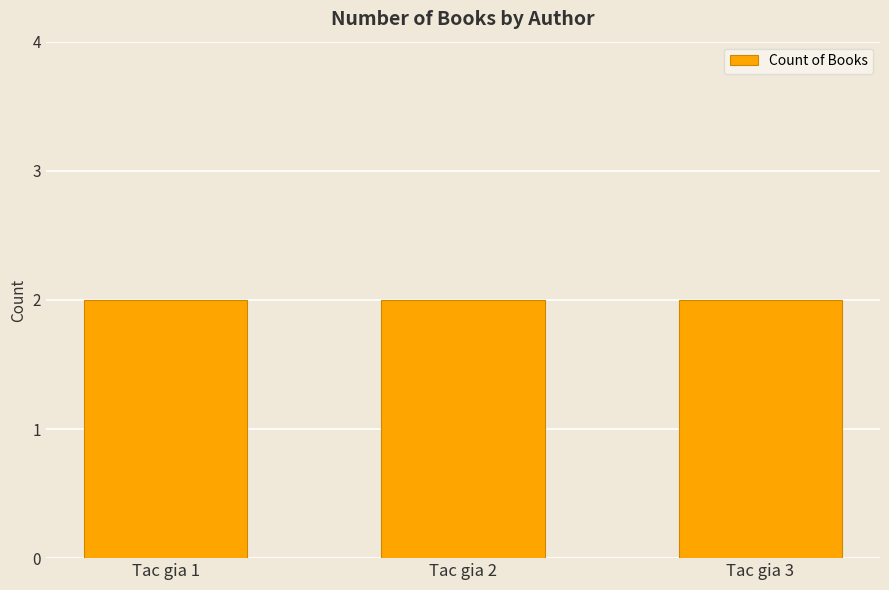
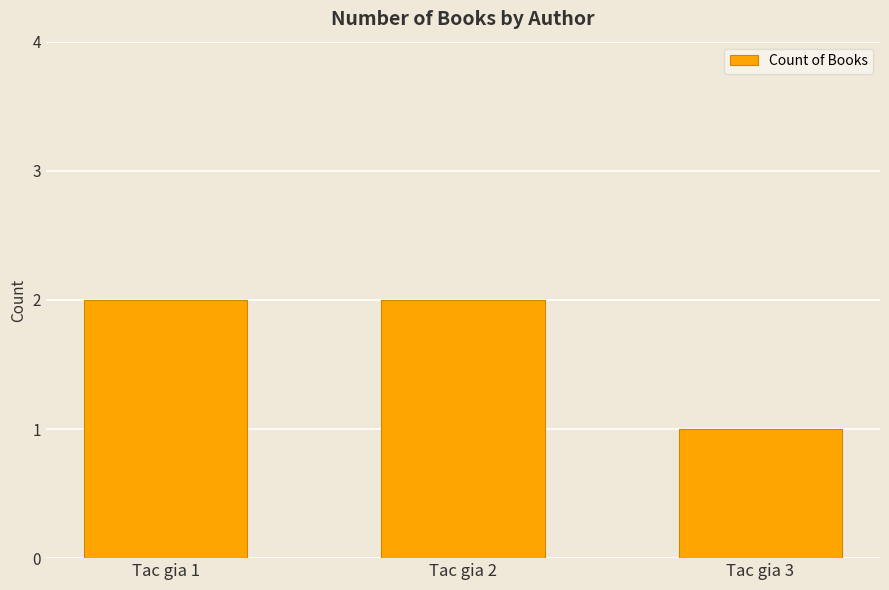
  {
    "Tac gia 1": 2,
    "Tac gia 2": 2,
-   "Tac gia 3": 2
+   "Tac gia 3": 1
  }
